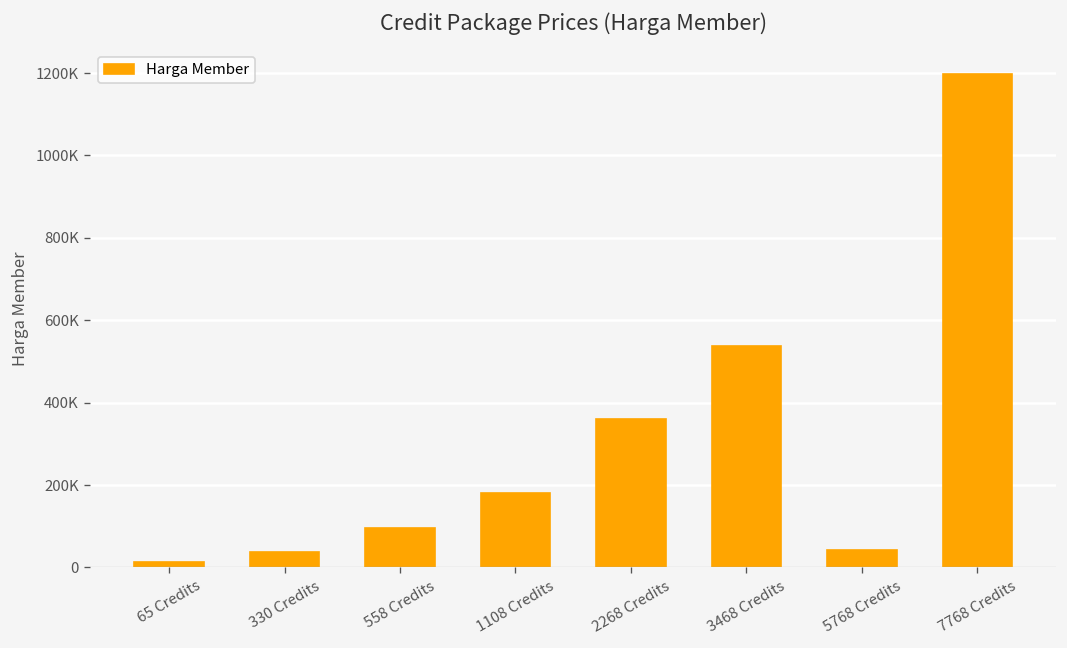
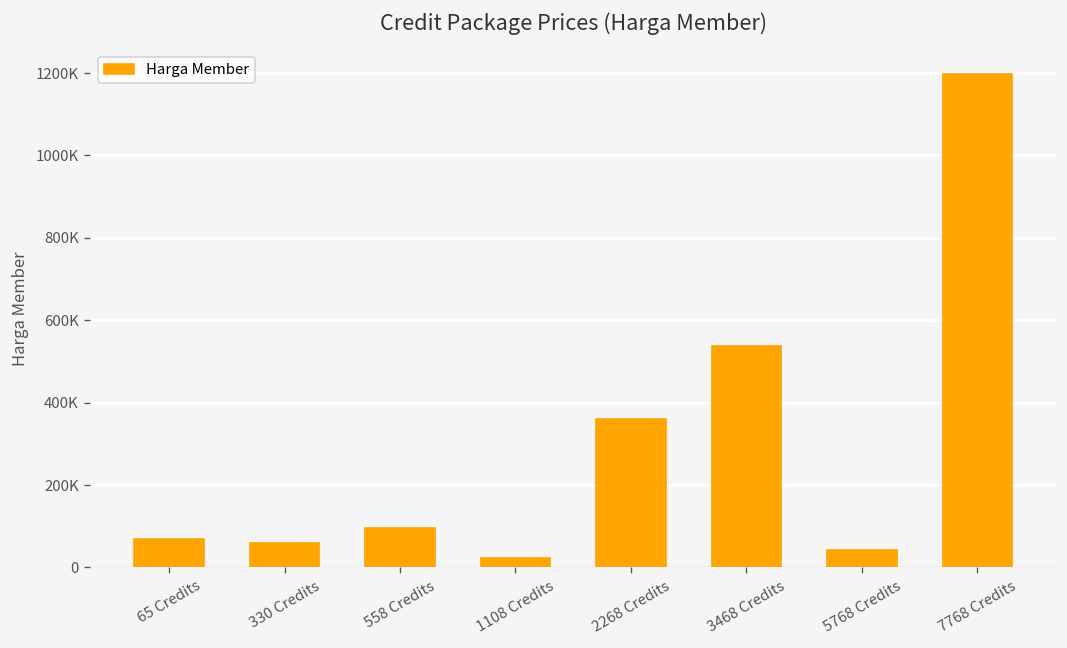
  {
-   "65 Credits": 10000,
-   "330 Credits": 40000,
+   "65 Credits": 70000,
+   "330 Credits": 60000,
    "558 Credits": 100000,
-   "1108 Credits": 180000,
+   "1108 Credits": 20000,
    "2268 Credits": 360000,
    "3468 Credits": 540000,
    "5768 Credits": 40000,
    "7768 Credits": 1200000
  }
